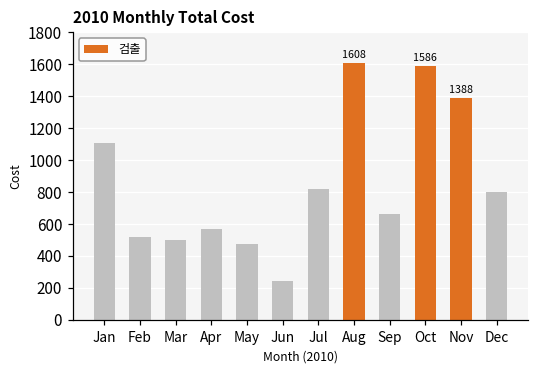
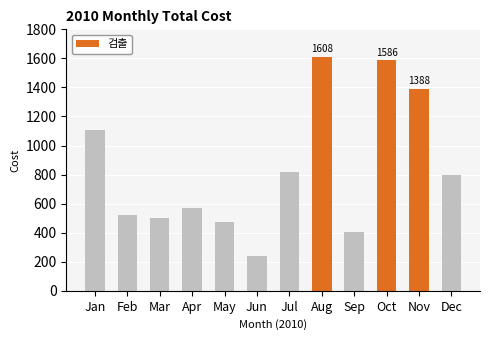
  {
    "Jan": 1110,
    "Feb": 520,
    "Mar": 500,
    "Apr": 570,
    "May": 470,
    "Jun": 240,
    "Jul": 820,
-   "Sep": 660,
+   "Sep": 400,
    "Dec": 800
  }
